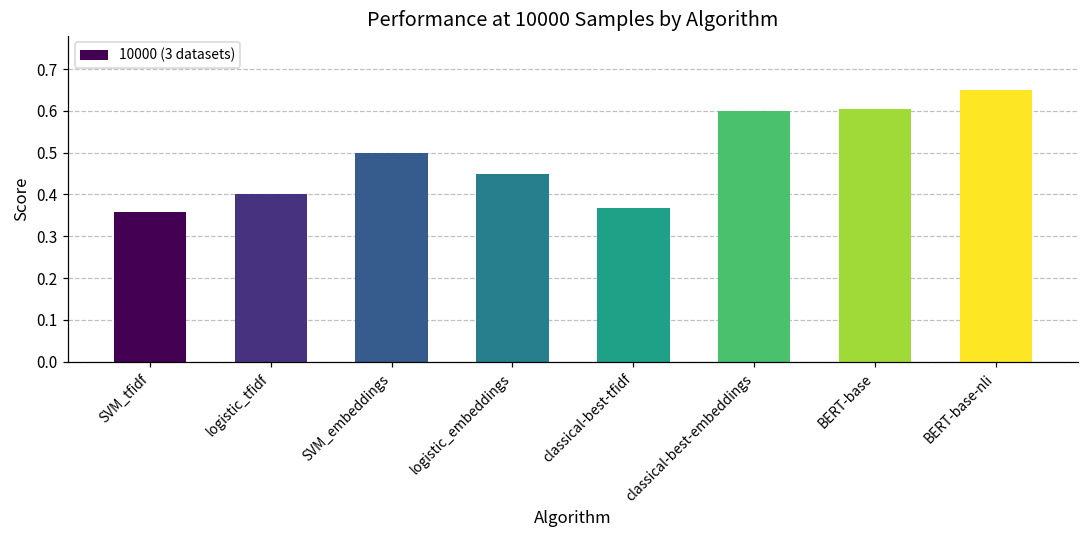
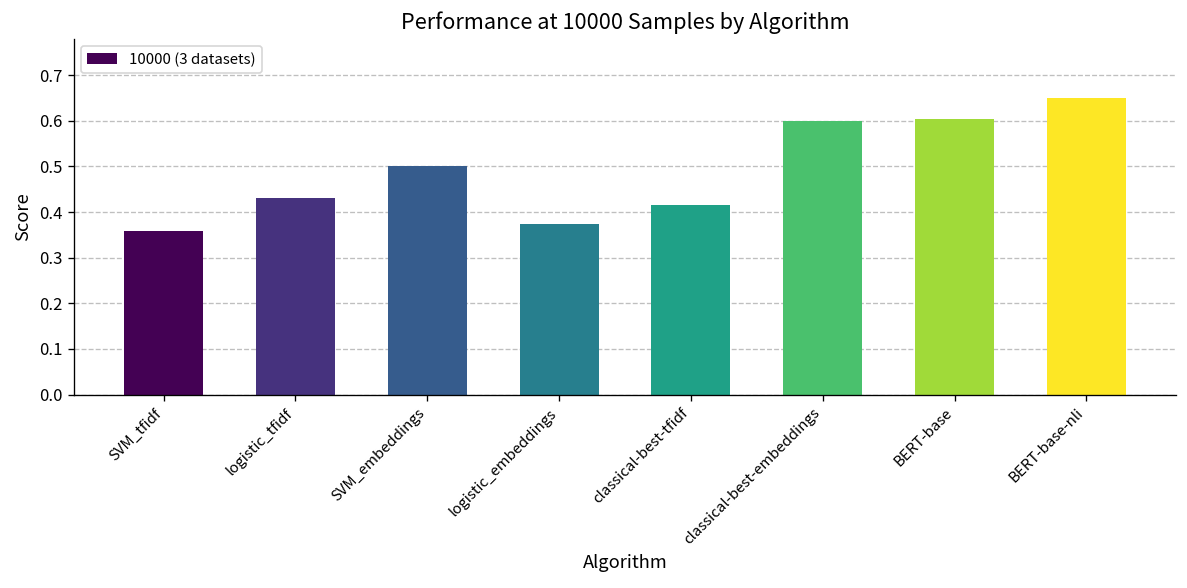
  {
    "SVM_tfidf": 0.36,
-   "logistic_tfidf": 0.40,
+   "logistic_tfidf": 0.43,
    "SVM_embeddings": 0.50,
-   "logistic_embeddings": 0.45,
-   "classical-best-tfidf": 0.37,
+   "logistic_embeddings": 0.37,
+   "classical-best-tfidf": 0.42,
    "classical-best-embeddings": 0.60,
    "BERT-base": 0.61,
    "BERT-base-nli": 0.65
  }
